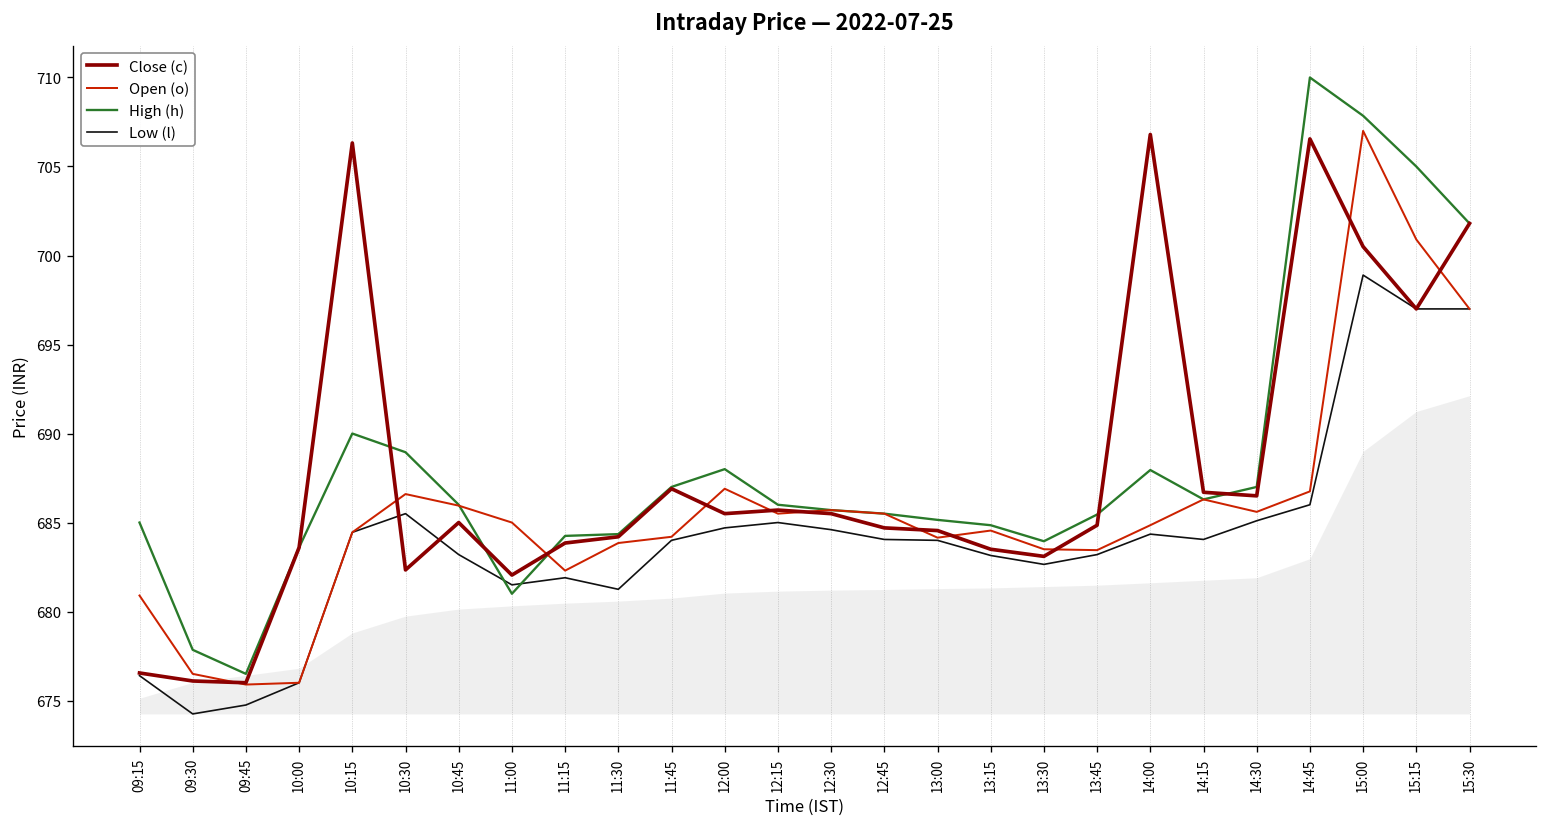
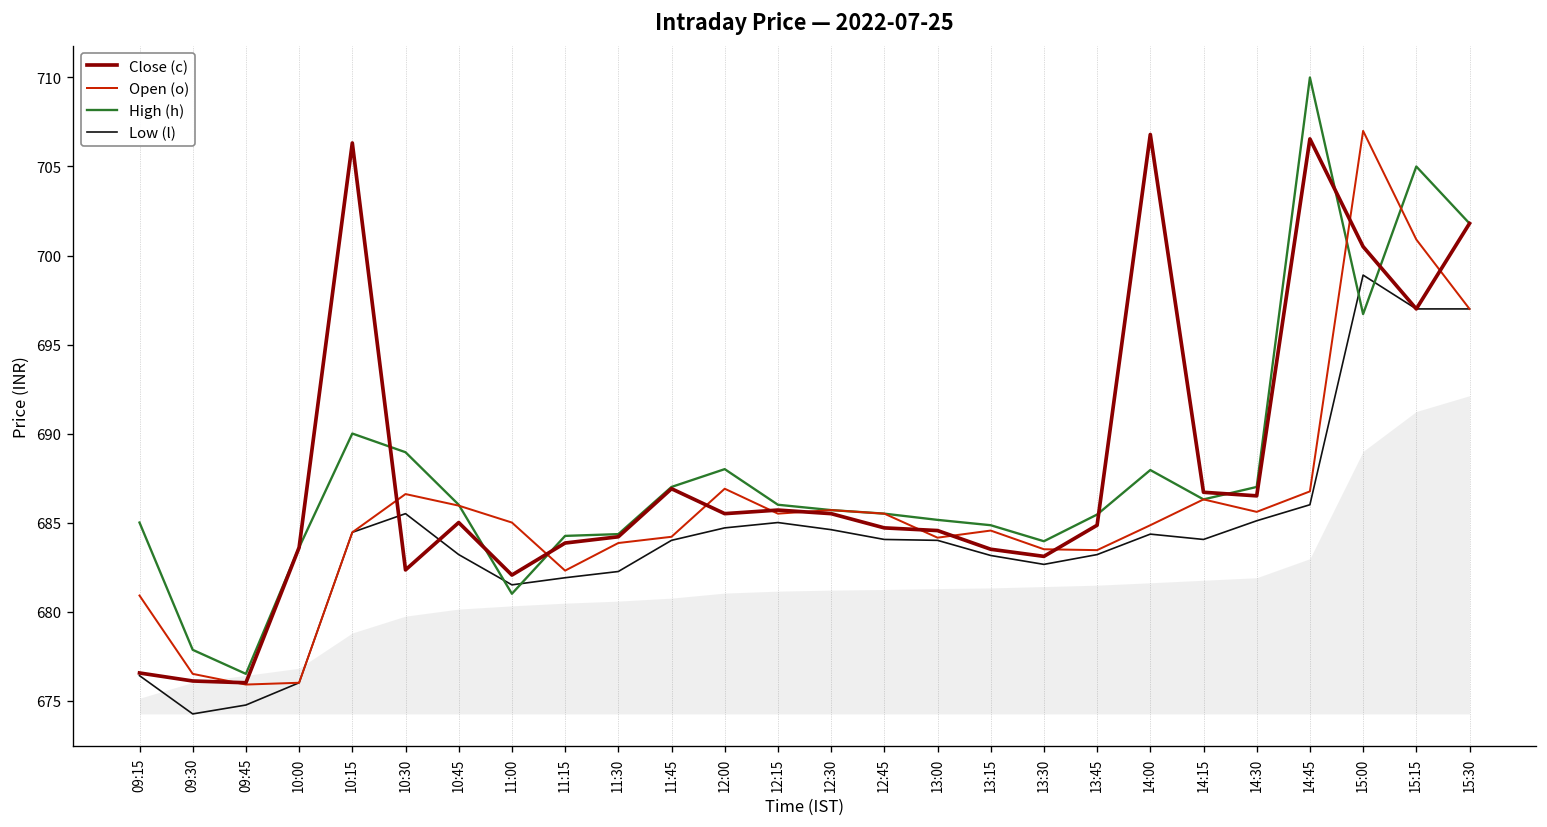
  {
    "Close (c)": {
      "10:15": 706.3,
      "10:30": 682.3,
      "10:45": 685.0,
      "11:00": 682.1,
      "11:15": 683.9,
      "12:00": 685.5,
      "12:15": 685.7,
      "12:30": 685.5,
      "12:45": 684.7,
      "13:00": 684.6,
      "13:15": 683.5,
      "13:30": 683.1,
      "13:45": 684.9,
      "14:00": 706.8,
      "14:15": 686.7,
      "14:30": 686.5,
      "14:45": 706.6,
      "15:00": 700.5
    },
    "Open (o)": {
      "09:15": 680.9,
      "09:30": 676.5,
      "10:30": 686.6,
      "11:00": 685.0,
      "11:15": 682.3,
      "11:30": 683.9,
      "11:45": 684.2,
      "12:00": 686.9,
      "12:15": 685.5,
      "13:15": 684.6,
      "13:30": 683.5,
      "13:45": 683.5,
      "14:00": 684.9,
      "14:30": 685.6,
      "14:45": 686.8,
      "15:00": 707.0,
      "15:15": 700.9
    },
    "High (h)": {
      "09:15": 685.0,
      "09:30": 677.9,
      "10:15": 690.0,
      "10:30": 689.0,
      "11:00": 681.0,
      "11:15": 684.3,
      "12:00": 688.0,
      "12:15": 686.0,
      "13:00": 685.2,
      "13:15": 684.9,
      "13:30": 684.0,
      "13:45": 685.5,
      "14:00": 688.0,
      "14:30": 687.0,
      "14:45": 710.0,
-     "15:00": 707.9,
+     "15:00": 696.7,
      "15:15": 705.0
    },
    "Low (l)": {
      "09:30": 674.3,
      "09:45": 674.8,
      "10:30": 685.5,
      "10:45": 683.2,
      "11:00": 681.5,
      "11:15": 681.9,
-     "11:30": 681.3,
+     "11:30": 682.3,
      "11:45": 684.0,
      "12:00": 684.7,
      "12:15": 685.0,
      "12:30": 684.6,
      "12:45": 684.1,
      "13:15": 683.2,
      "13:30": 682.7,
      "13:45": 683.2,
      "14:00": 684.4,
      "14:15": 684.1,
      "14:30": 685.1,
      "14:45": 686.0,
      "15:00": 698.9
    }
  }
